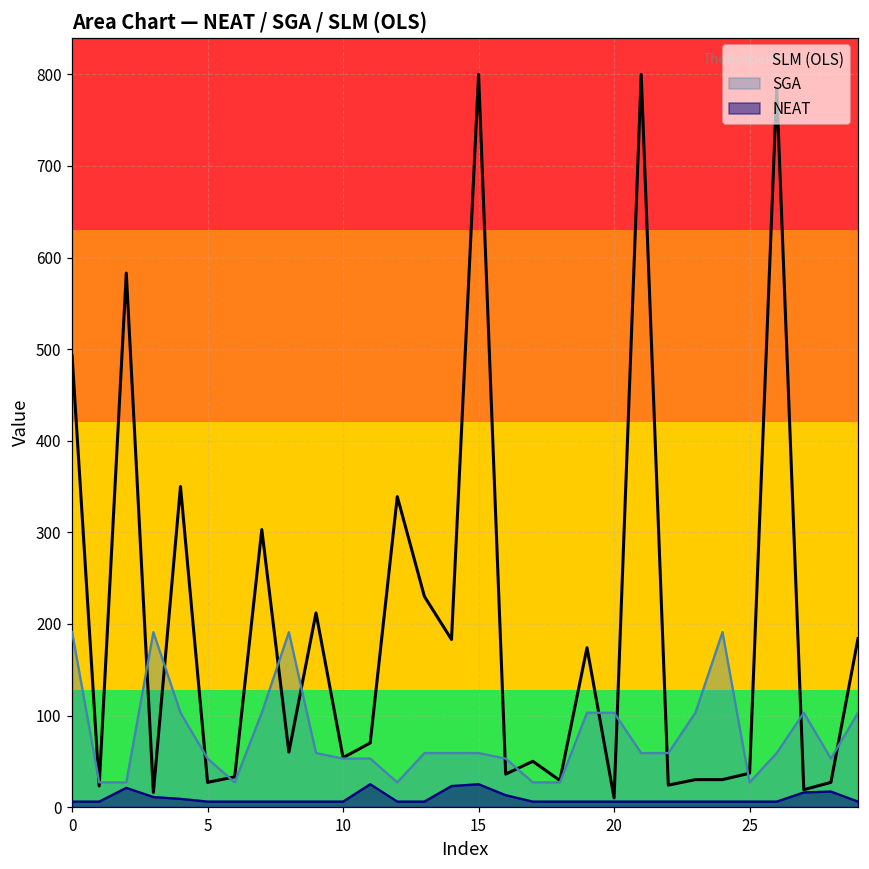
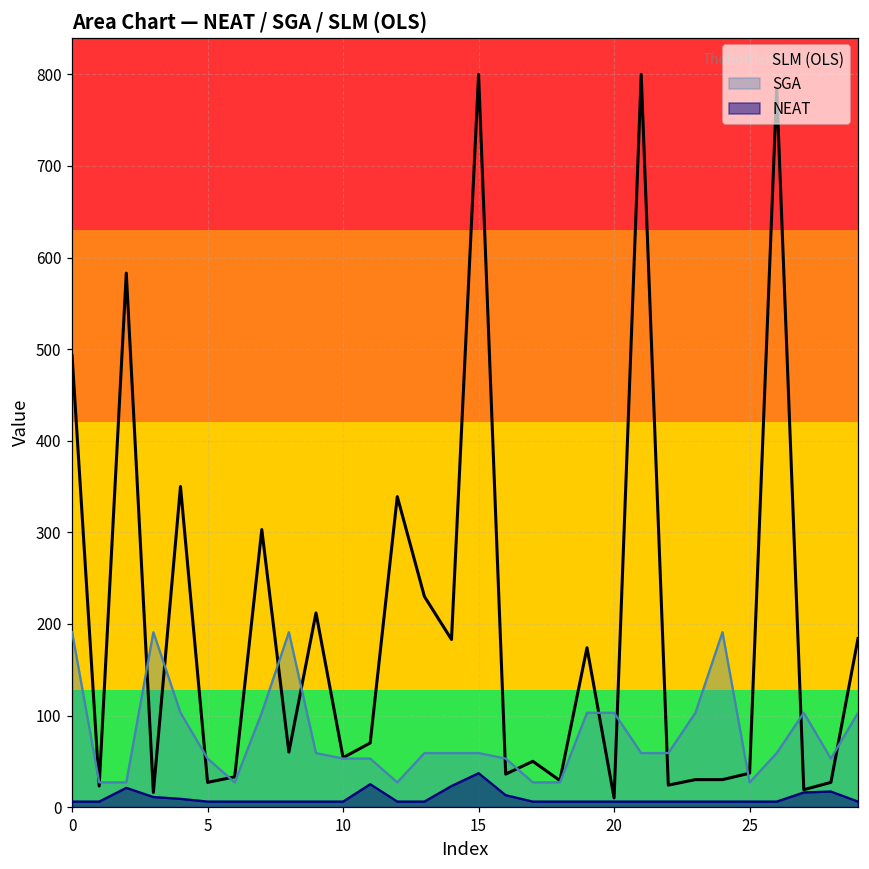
  {
    "NEAT": {
      "0": 10,
      "5": 10,
      "10": 10,
-     "15": 30,
+     "15": 40,
      "20": 10,
      "25": 10
    }
  }
